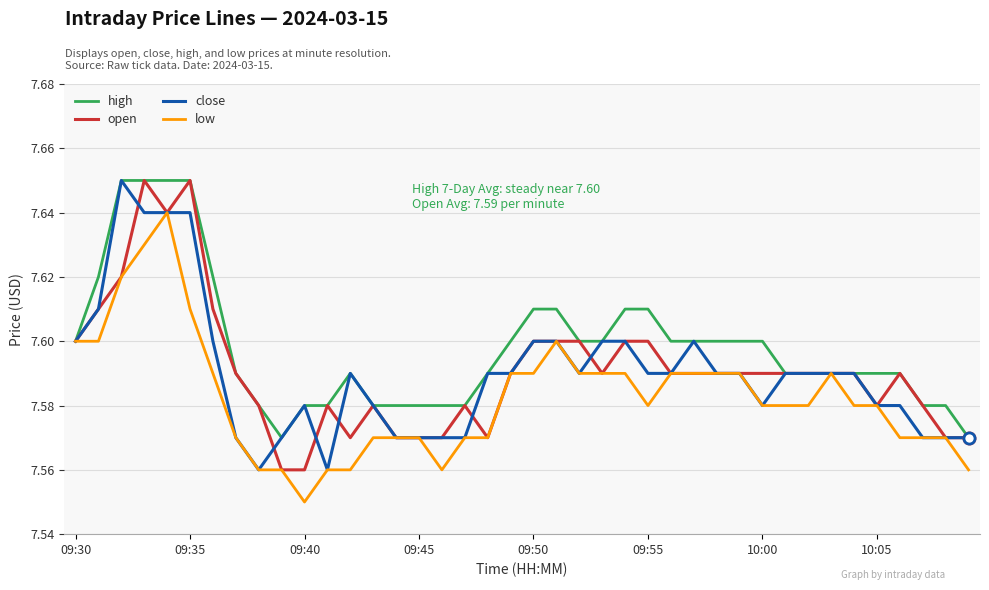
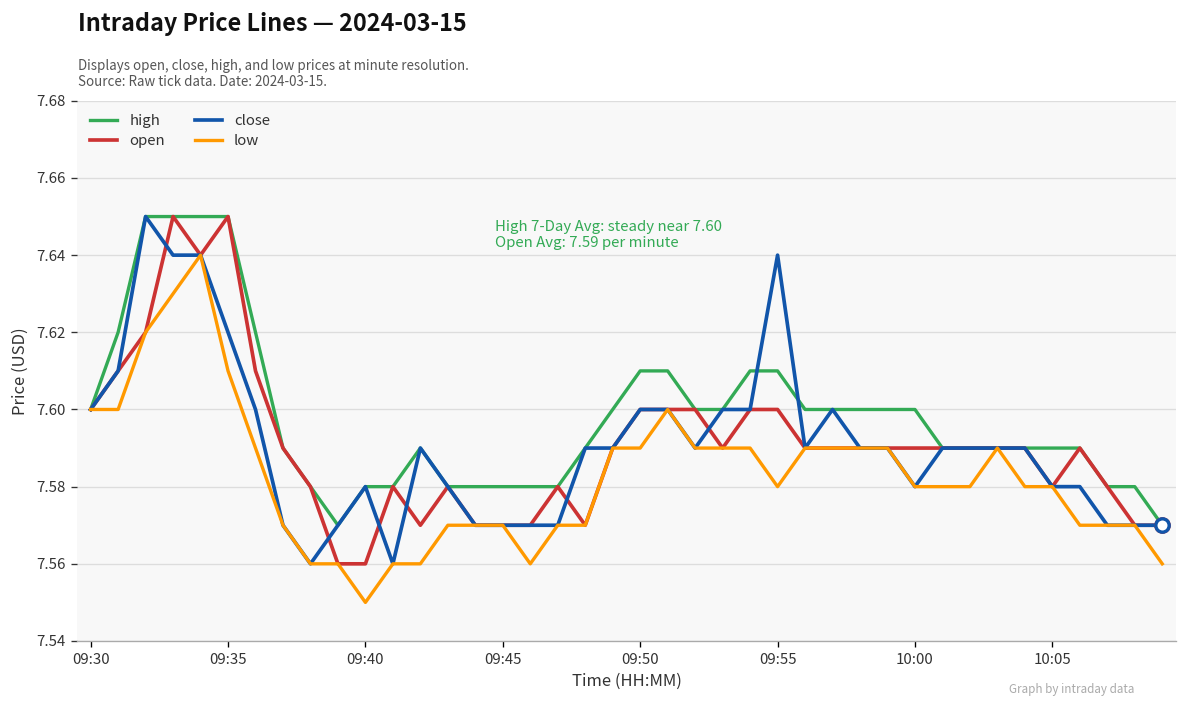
  {
    "high": {
      "09:45": 7.58,
      "09:50": 7.61,
      "09:55": 7.61,
      "10:00": 7.60,
      "10:05": 7.59
    },
    "close": {
-     "09:35": 7.64,
-     "09:55": 7.59
+     "09:35": 7.62,
+     "09:55": 7.64
    },
    "low": {
      "09:35": 7.61,
      "09:40": 7.55,
      "09:50": 7.59,
      "09:55": 7.58
    }
  }
